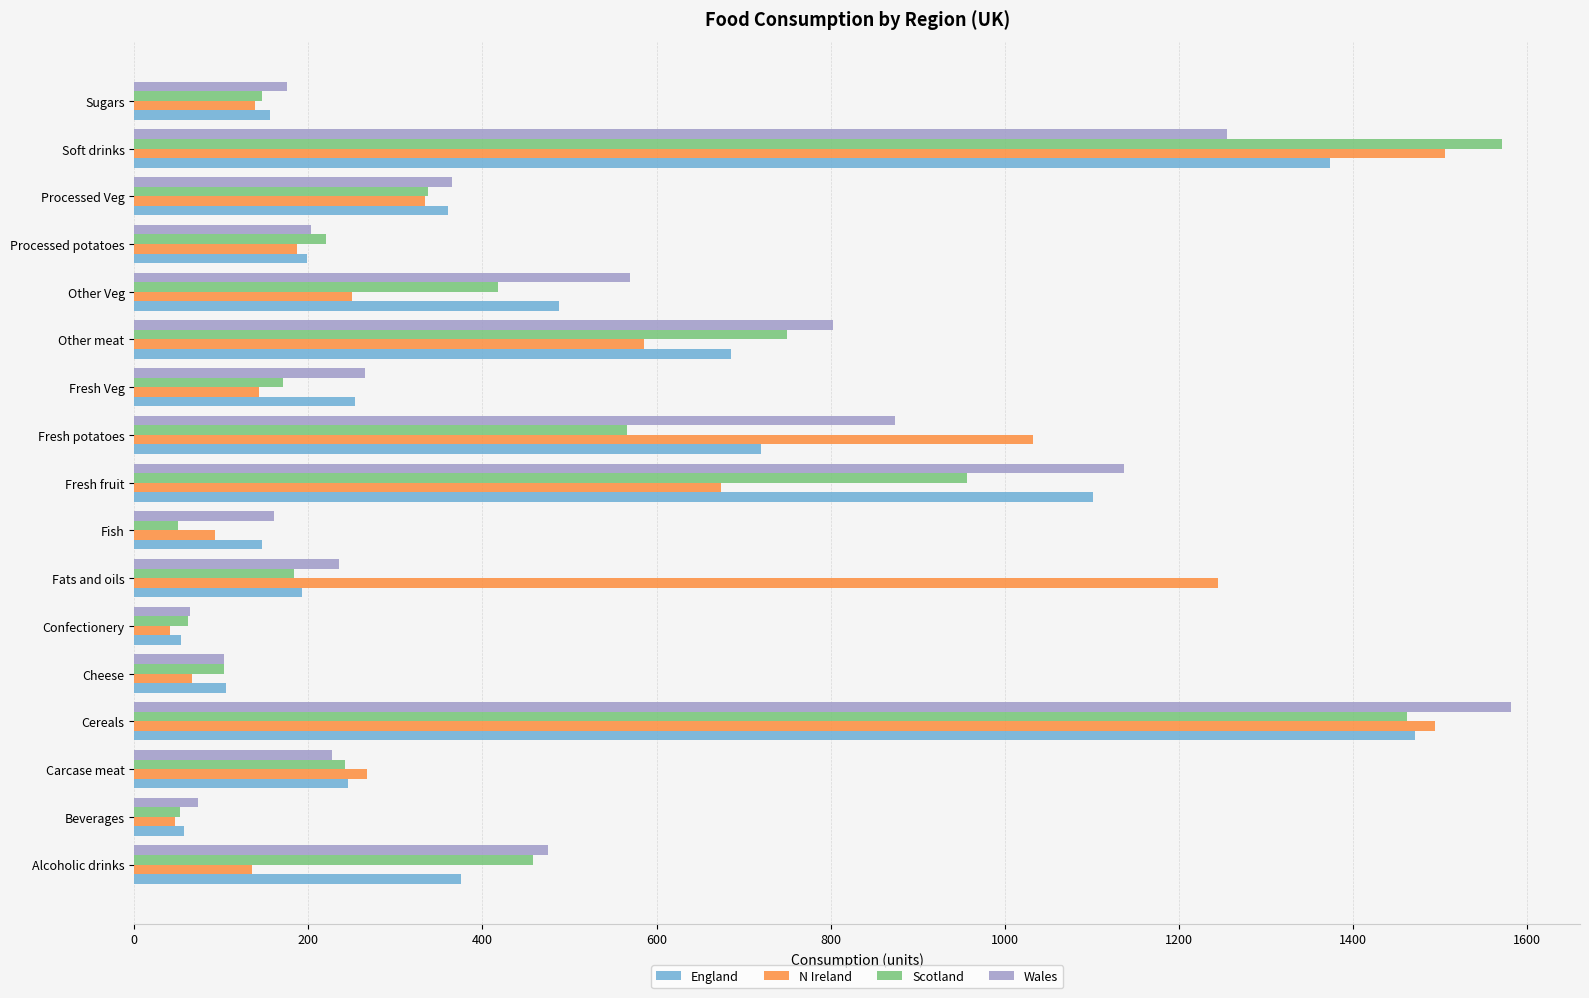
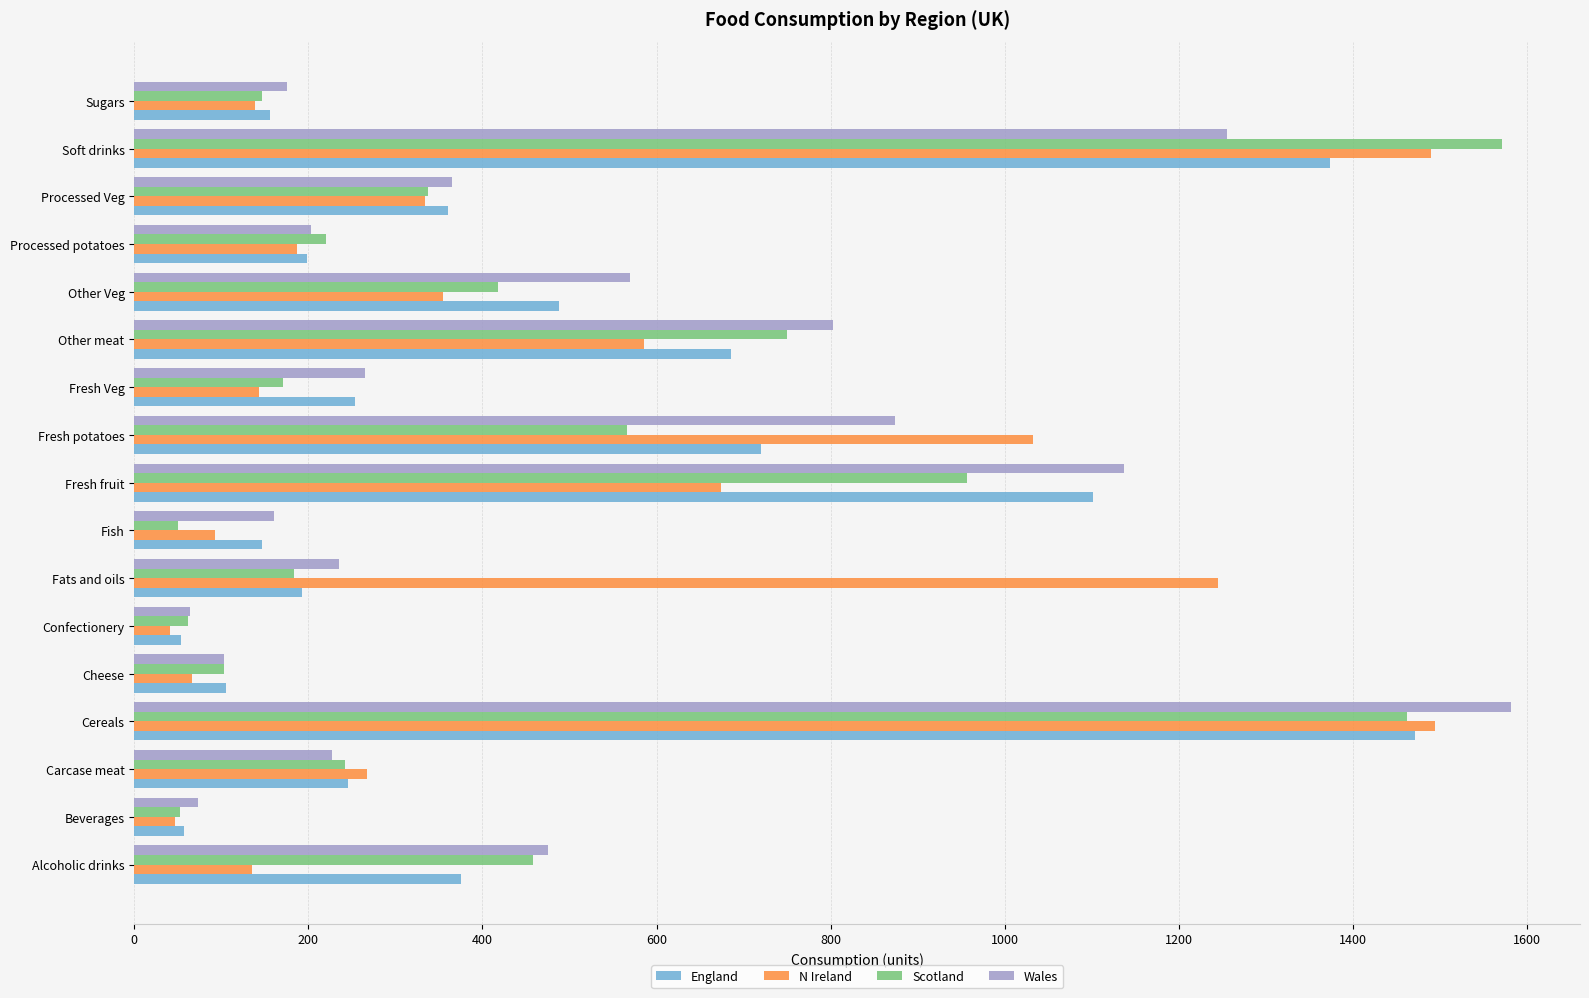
  {
    "N Ireland": {
      "Sugars": 140,
-     "Soft drinks": 1510,
+     "Soft drinks": 1490,
      "Processed Veg": 330,
      "Processed potatoes": 190,
-     "Other Veg": 250,
+     "Other Veg": 360,
      "Other meat": 590,
      "Fresh Veg": 140,
      "Fresh potatoes": 1030,
      "Fresh fruit": 670,
      "Fish": 90,
      "Fats and oils": 1250,
      "Confectionery": 40,
      "Cheese": 70,
      "Cereals": 1490,
      "Carcase meat": 270,
      "Beverages": 50,
      "Alcoholic drinks": 140
    },
    "Scotland": {
      "Sugars": 150,
      "Soft drinks": 1570,
      "Processed Veg": 340,
      "Processed potatoes": 220,
      "Other Veg": 420,
      "Other meat": 750,
      "Fresh Veg": 170,
      "Fresh potatoes": 570,
      "Fresh fruit": 960,
      "Fish": 50,
      "Fats and oils": 180,
      "Confectionery": 60,
      "Cheese": 100,
      "Cereals": 1460,
      "Carcase meat": 240,
      "Beverages": 50,
      "Alcoholic drinks": 460
    }
  }
